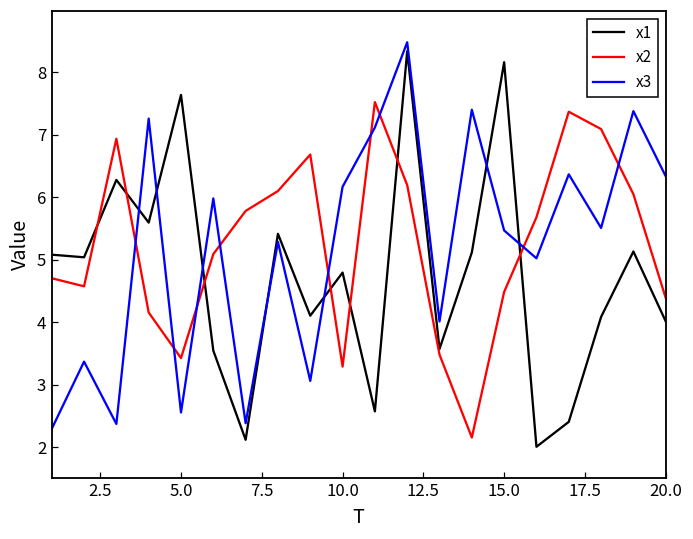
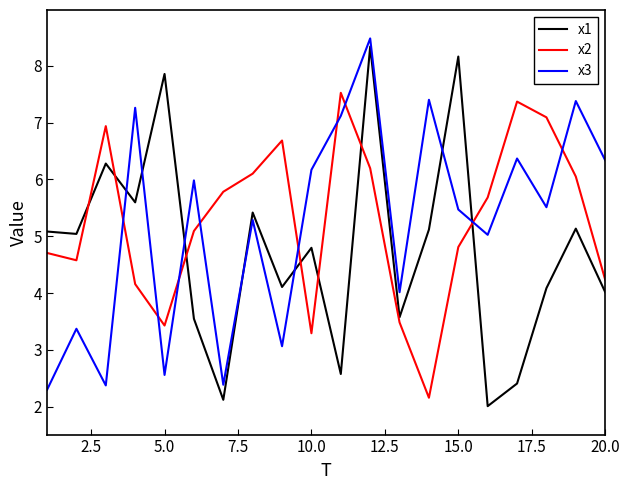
  {
    "x1": {
-     "5.0": 7.6,
+     "5.0": 7.9,
      "10.0": 4.8,
      "15.0": 8.2,
      "20.0": 4.0
    },
    "x2": {
      "5.0": 3.4,
      "10.0": 3.3,
-     "15.0": 4.5,
-     "20.0": 4.4
+     "15.0": 4.8,
+     "20.0": 4.2
    },
    "x3": {
      "5.0": 2.6,
      "10.0": 6.2,
      "15.0": 5.5,
      "20.0": 6.3
    }
  }
